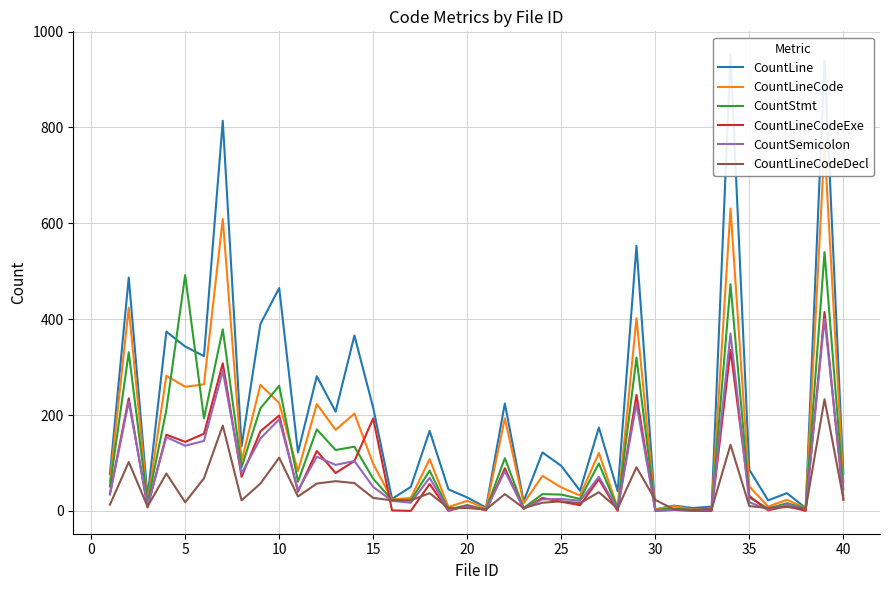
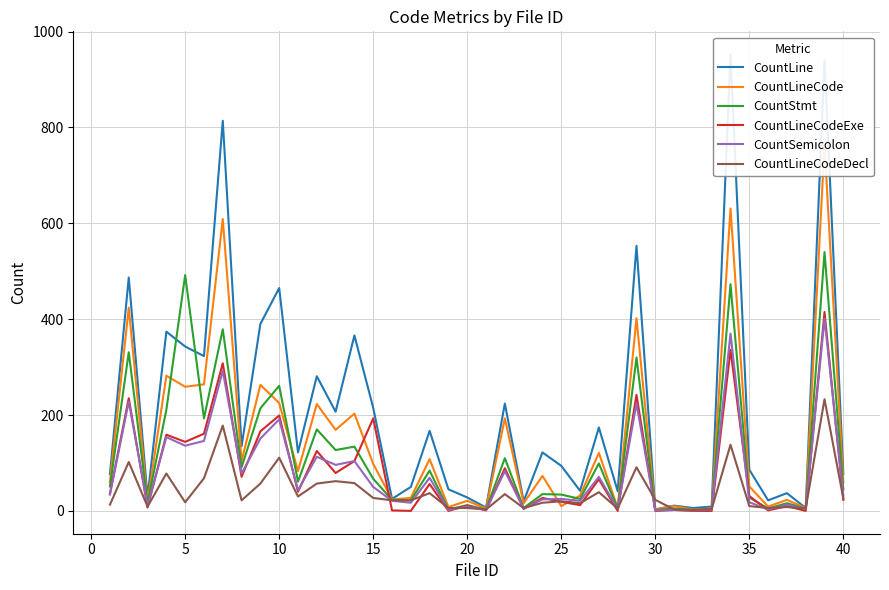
  {
    "CountLine": {
      "5": 340,
      "10": 470,
      "15": 220,
      "20": 30,
      "25": 90,
      "35": 90,
      "40": 80
    },
    "CountLineCode": {
      "5": 260,
      "10": 230,
      "15": 100,
      "20": 20,
-     "25": 50,
+     "25": 10,
      "35": 50,
      "40": 60
    },
    "CountStmt": {
      "5": 490,
      "10": 260,
      "15": 70,
      "25": 30,
      "40": 50
    },
    "CountLineCodeExe": {
      "5": 140,
      "10": 200,
      "15": 190
    },
    "CountSemicolon": {
      "5": 140,
      "10": 190,
      "15": 50,
      "35": 20,
      "40": 30
    },
    "CountLineCodeDecl": {
      "5": 20,
      "10": 110,
      "15": 30,
      "30": 20,
      "35": 10
    }
  }
